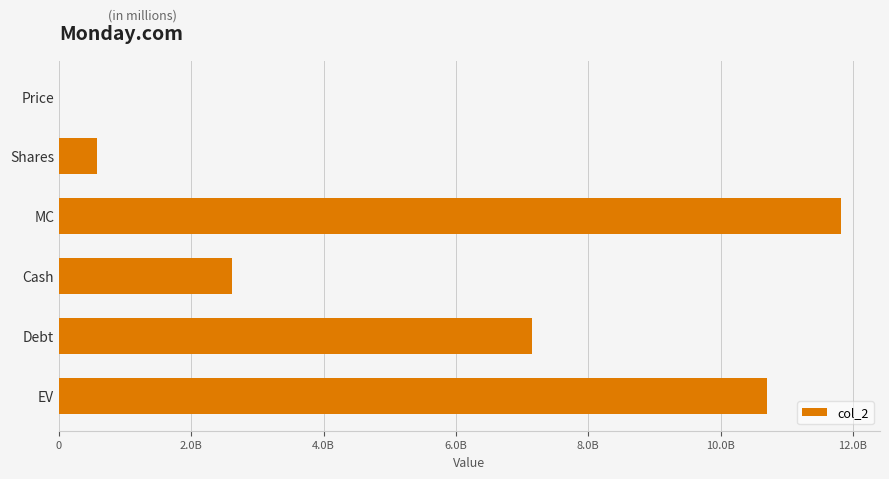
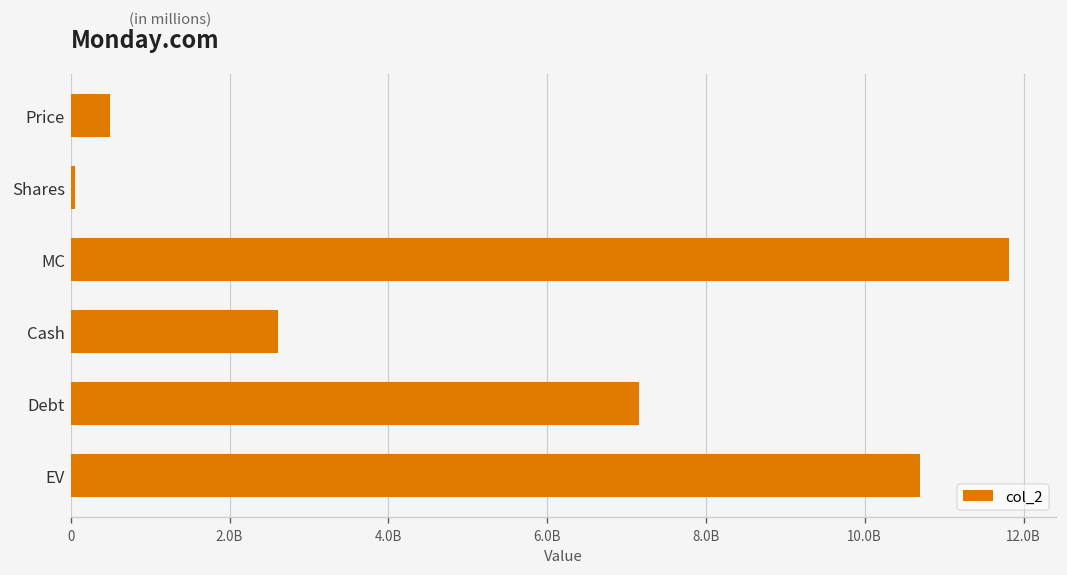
  {
-   "Price": 0,
-   "Shares": 600000000,
+   "Price": 500000000,
+   "Shares": 100000000,
    "MC": 11800000000,
    "Cash": 2600000000,
    "Debt": 7200000000,
    "EV": 10700000000
  }
